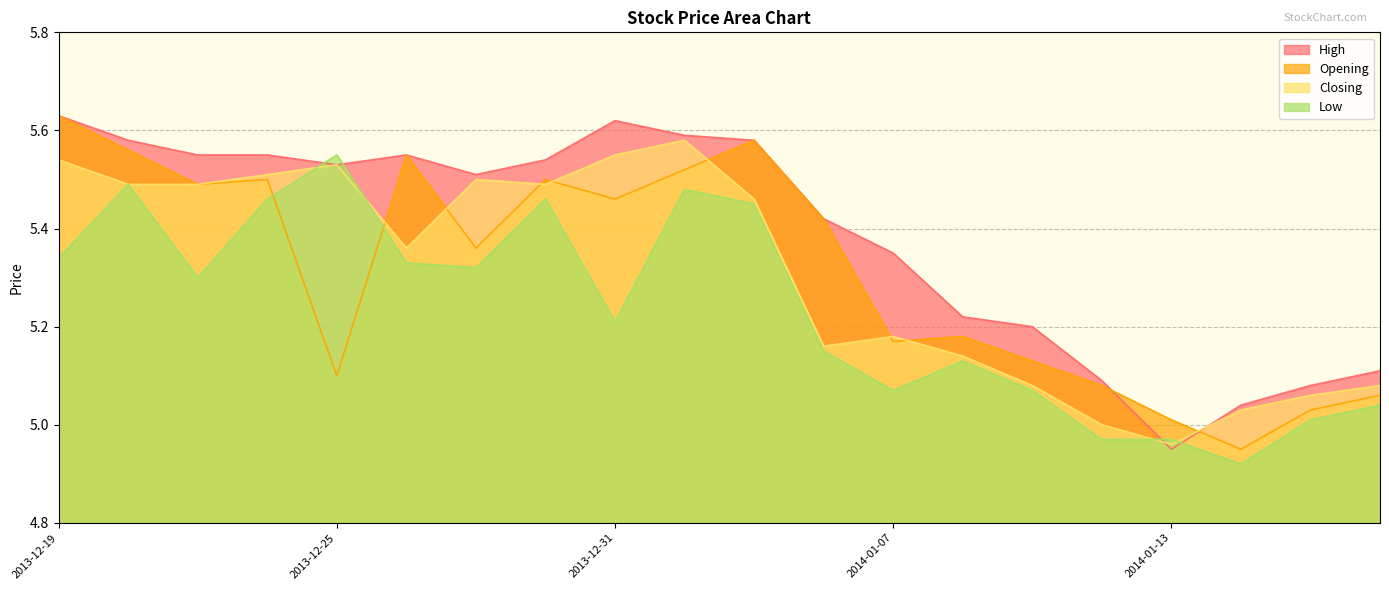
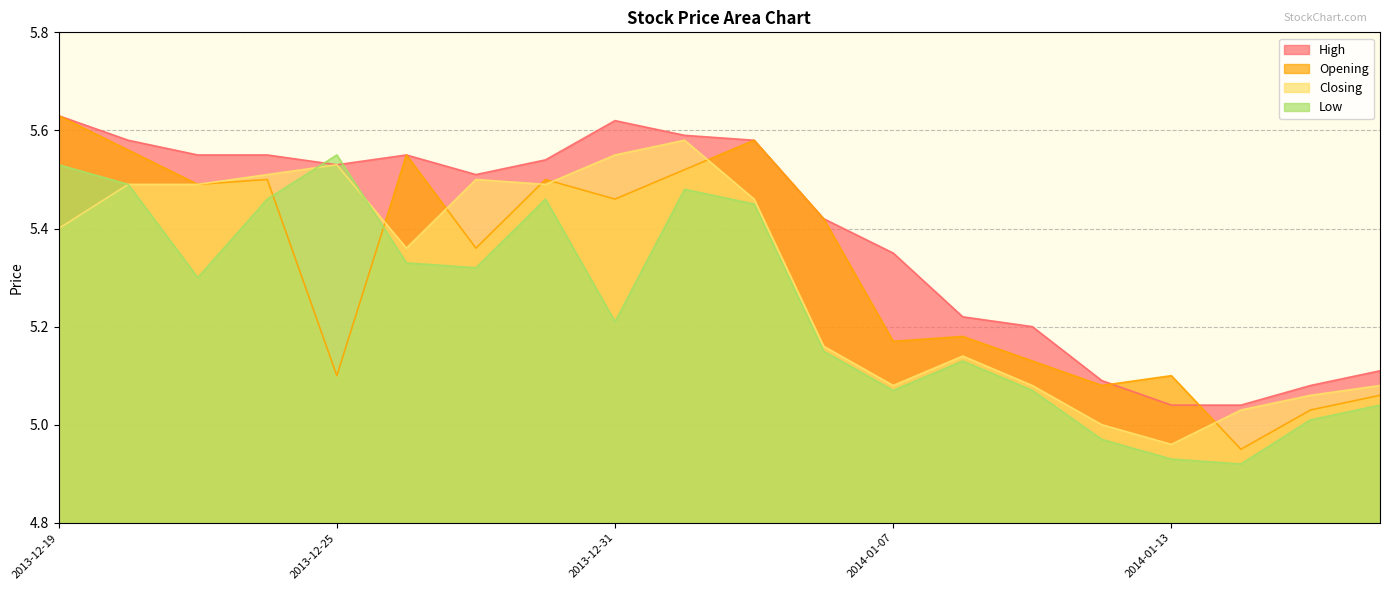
  {
    "High": {
      "2013-12-31": 5.62,
      "2014-01-07": 5.35,
-     "2014-01-13": 4.95
+     "2014-01-13": 5.04
    },
    "Opening": {
      "2013-12-25": 5.10,
      "2013-12-31": 5.46,
      "2014-01-07": 5.17,
-     "2014-01-13": 5.01
+     "2014-01-13": 5.10
    },
    "Closing": {
-     "2013-12-19": 5.54,
+     "2013-12-19": 5.40,
      "2013-12-31": 5.55,
-     "2014-01-07": 5.18,
+     "2014-01-07": 5.08,
      "2014-01-13": 4.96
    },
    "Low": {
-     "2013-12-19": 5.34,
+     "2013-12-19": 5.53,
      "2013-12-25": 5.55,
      "2013-12-31": 5.21,
      "2014-01-07": 5.07,
-     "2014-01-13": 4.97
+     "2014-01-13": 4.93
    }
  }
